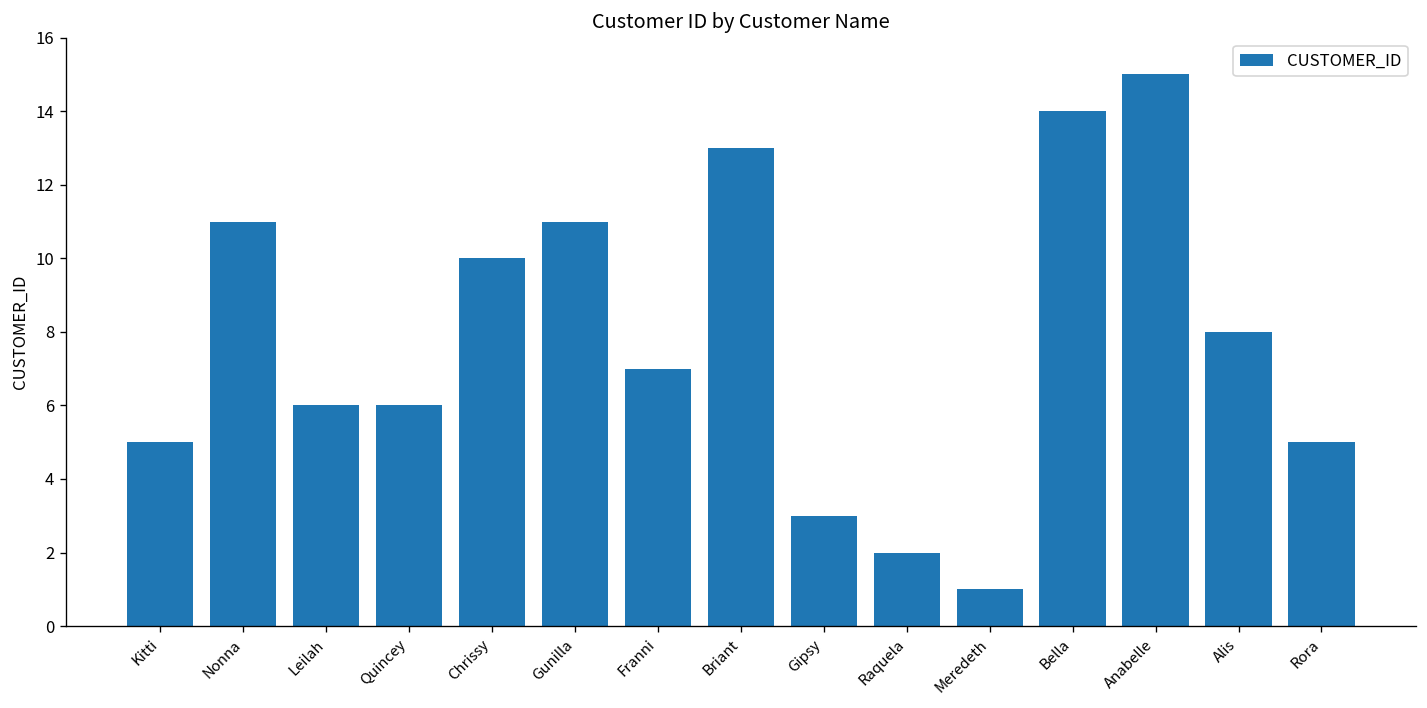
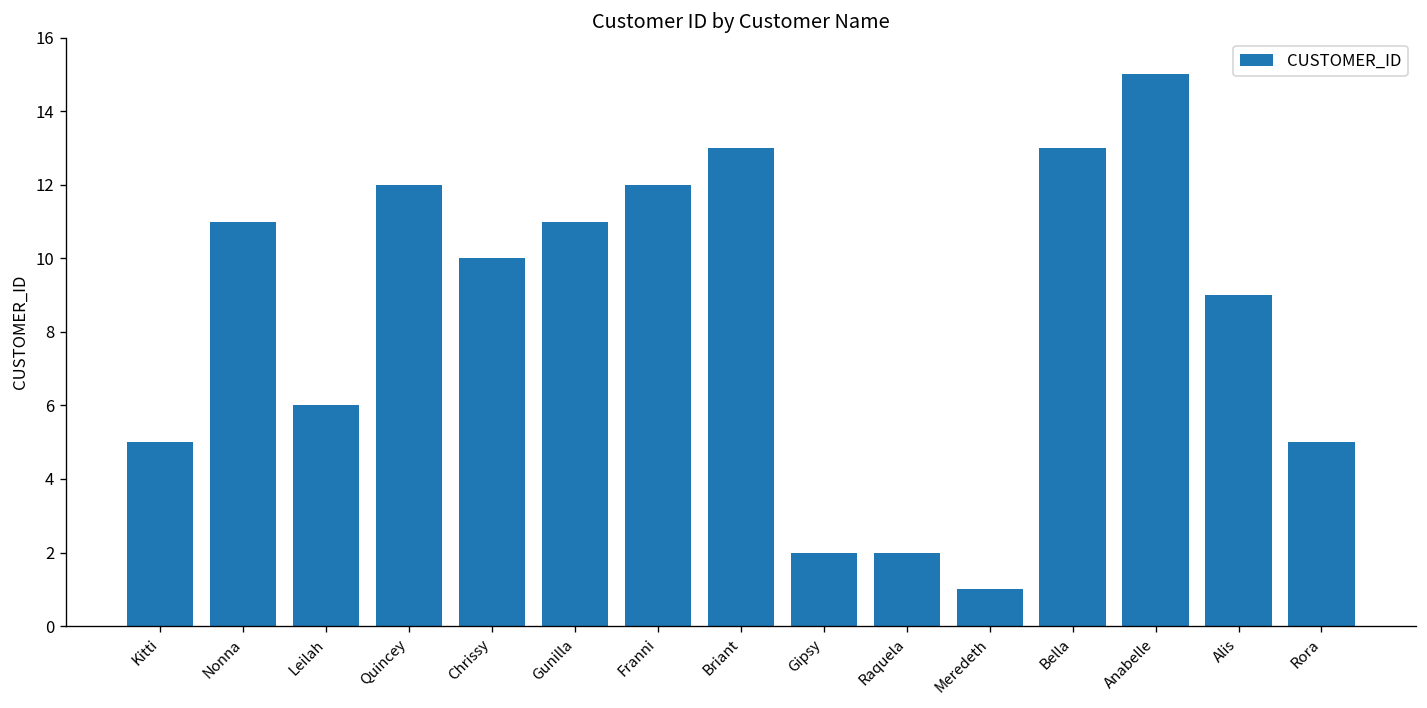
  {
    "Kitti": 5,
    "Nonna": 11,
    "Leilah": 6,
-   "Quincey": 6,
+   "Quincey": 12,
    "Chrissy": 10,
    "Gunilla": 11,
-   "Franni": 7,
+   "Franni": 12,
    "Briant": 13,
-   "Gipsy": 3,
+   "Gipsy": 2,
    "Raquela": 2,
    "Meredeth": 1,
-   "Bella": 14,
+   "Bella": 13,
    "Anabelle": 15,
-   "Alis": 8,
+   "Alis": 9,
    "Rora": 5
  }
